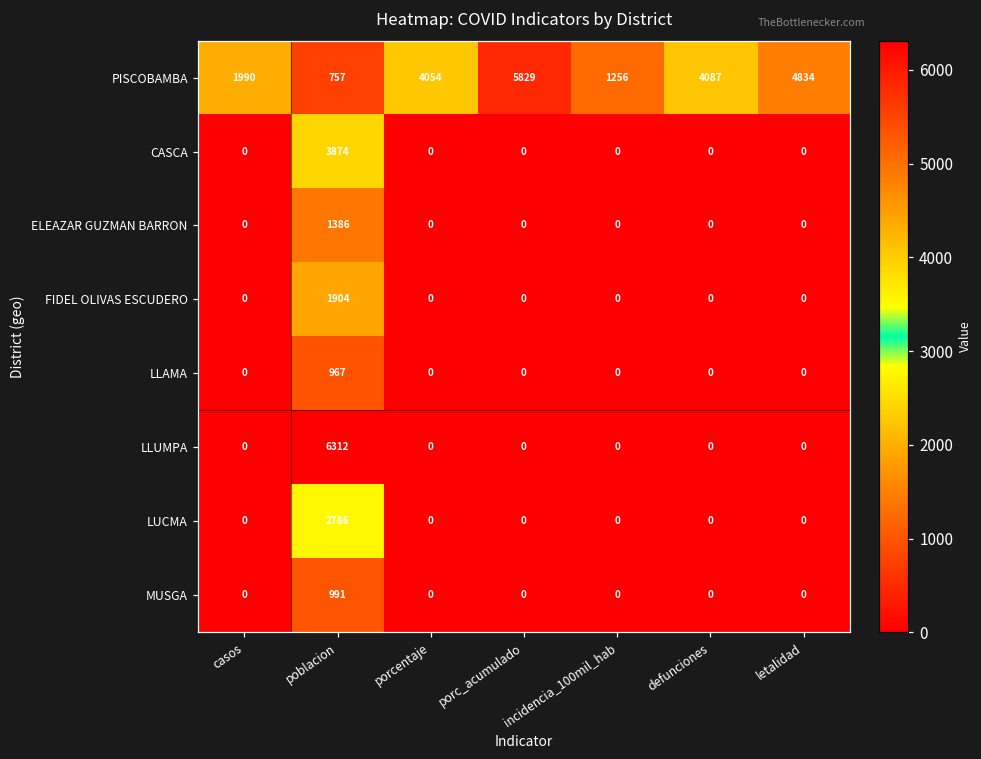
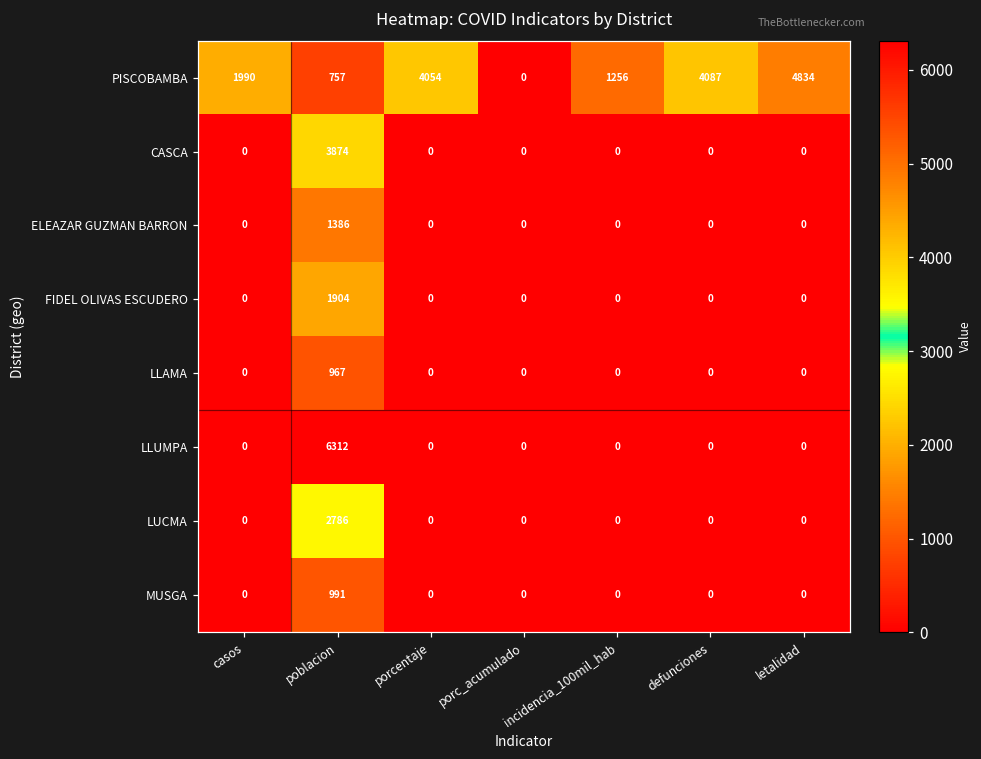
  {
    "PISCOBAMBA": {
      "casos": 1990,
      "poblacion": 757,
      "porcentaje": 4054,
-     "porc_acumulado": 5829,
+     "porc_acumulado": 0,
      "incidencia_100mil_hab": 1256,
      "defunciones": 4087,
      "letalidad": 4834
    },
    "CASCA": {
      "casos": 0,
      "poblacion": 3874,
      "porcentaje": 0,
      "porc_acumulado": 0,
      "incidencia_100mil_hab": 0,
      "defunciones": 0,
      "letalidad": 0
    },
    "ELEAZAR GUZMAN BARRON": {
      "casos": 0,
      "poblacion": 1386,
      "porcentaje": 0,
      "porc_acumulado": 0,
      "incidencia_100mil_hab": 0,
      "defunciones": 0,
      "letalidad": 0
    },
    "FIDEL OLIVAS ESCUDERO": {
      "casos": 0,
      "poblacion": 1904,
      "porcentaje": 0,
      "porc_acumulado": 0,
      "incidencia_100mil_hab": 0,
      "defunciones": 0,
      "letalidad": 0
    },
    "LLAMA": {
      "casos": 0,
      "poblacion": 967,
      "porcentaje": 0,
      "porc_acumulado": 0,
      "incidencia_100mil_hab": 0,
      "defunciones": 0,
      "letalidad": 0
    },
    "LLUMPA": {
      "casos": 0,
      "poblacion": 6312,
      "porcentaje": 0,
      "porc_acumulado": 0,
      "incidencia_100mil_hab": 0,
      "defunciones": 0,
      "letalidad": 0
    },
    "LUCMA": {
      "casos": 0,
      "poblacion": 2786,
      "porcentaje": 0,
      "porc_acumulado": 0,
      "incidencia_100mil_hab": 0,
      "defunciones": 0,
      "letalidad": 0
    },
    "MUSGA": {
      "casos": 0,
      "poblacion": 991,
      "porcentaje": 0,
      "porc_acumulado": 0,
      "incidencia_100mil_hab": 0,
      "defunciones": 0,
      "letalidad": 0
    }
  }
